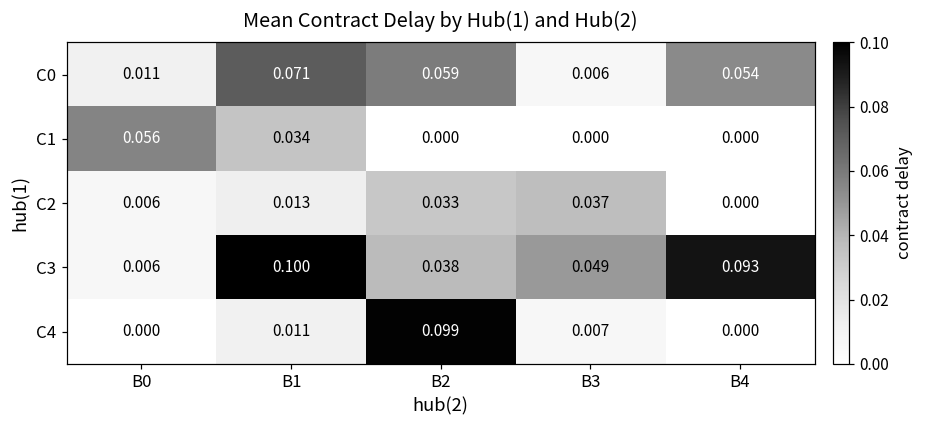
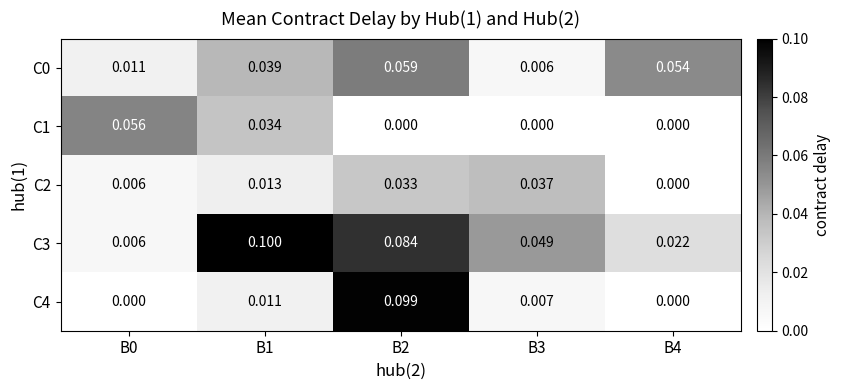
  {
    "C0": {
      "B0": 0.011,
-     "B1": 0.071,
+     "B1": 0.039,
      "B2": 0.059,
      "B3": 0.006,
      "B4": 0.054
    },
    "C1": {
      "B0": 0.056,
      "B1": 0.034,
      "B2": 0.000,
      "B3": 0.000,
      "B4": 0.000
    },
    "C2": {
      "B0": 0.006,
      "B1": 0.013,
      "B2": 0.033,
      "B3": 0.037,
      "B4": 0.000
    },
    "C3": {
      "B0": 0.006,
      "B1": 0.100,
-     "B2": 0.038,
+     "B2": 0.084,
      "B3": 0.049,
-     "B4": 0.093
+     "B4": 0.022
    },
    "C4": {
      "B0": 0.000,
      "B1": 0.011,
      "B2": 0.099,
      "B3": 0.007,
      "B4": 0.000
    }
  }
